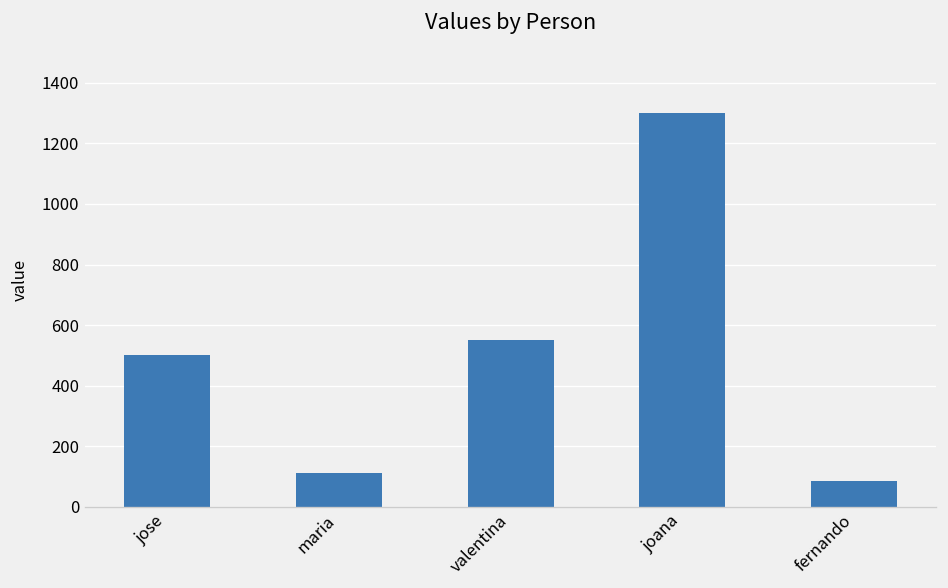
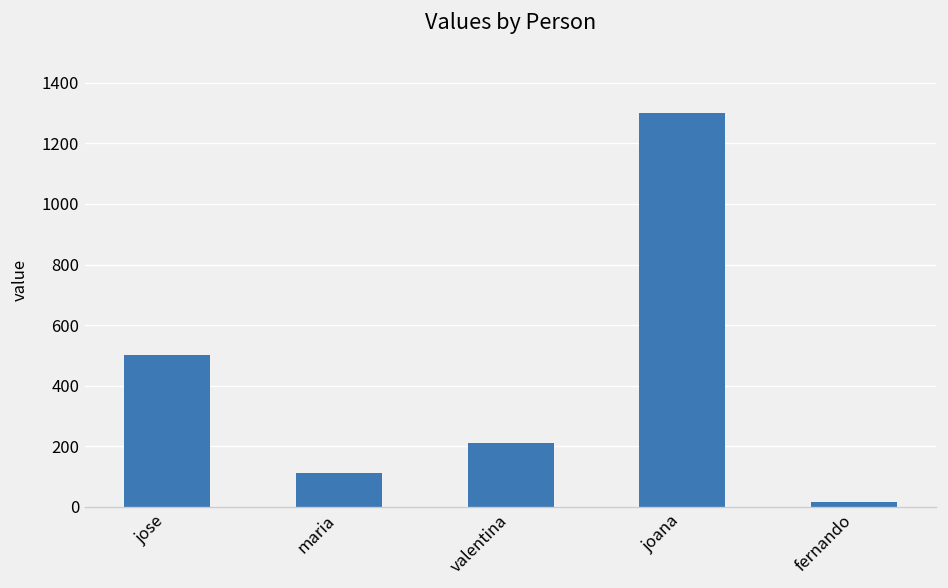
  {
    "jose": 500,
    "maria": 110,
-   "valentina": 550,
+   "valentina": 210,
    "joana": 1300,
-   "fernando": 90
+   "fernando": 20
  }
